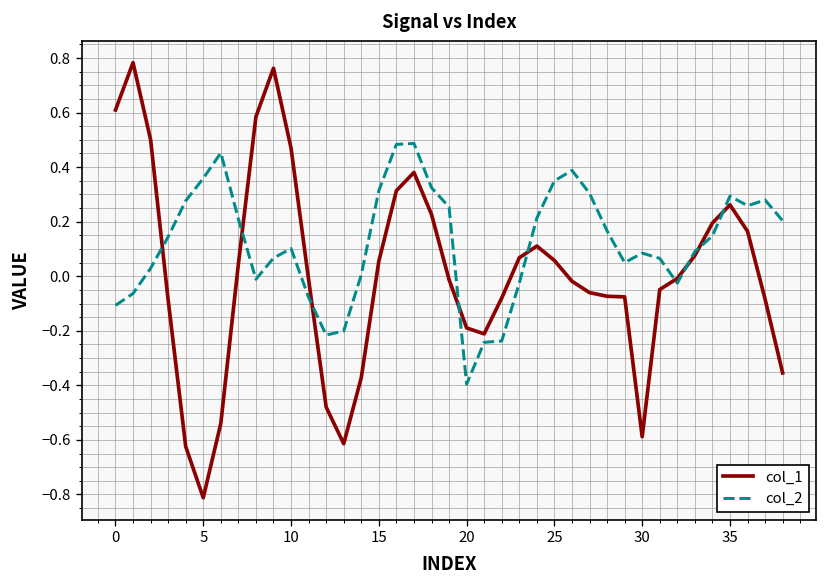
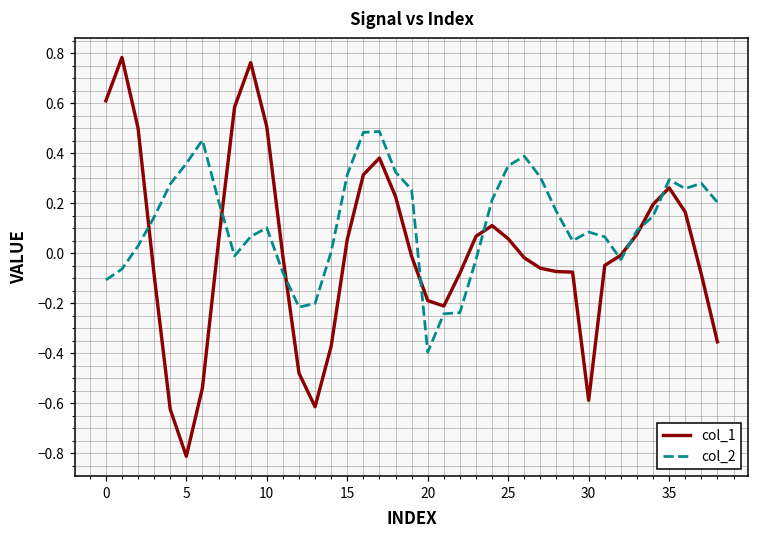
  {
    "col_1": {
      "0": 0.61,
      "5": -0.81,
-     "10": 0.47,
+     "10": 0.51,
      "15": 0.05,
      "20": -0.19,
      "25": 0.06,
      "30": -0.59,
      "35": 0.26
    },
    "col_2": {
      "0": -0.11,
      "5": 0.36,
      "10": 0.10,
      "15": 0.31,
      "20": -0.40,
      "25": 0.35,
      "30": 0.08,
      "35": 0.29
    }
  }
